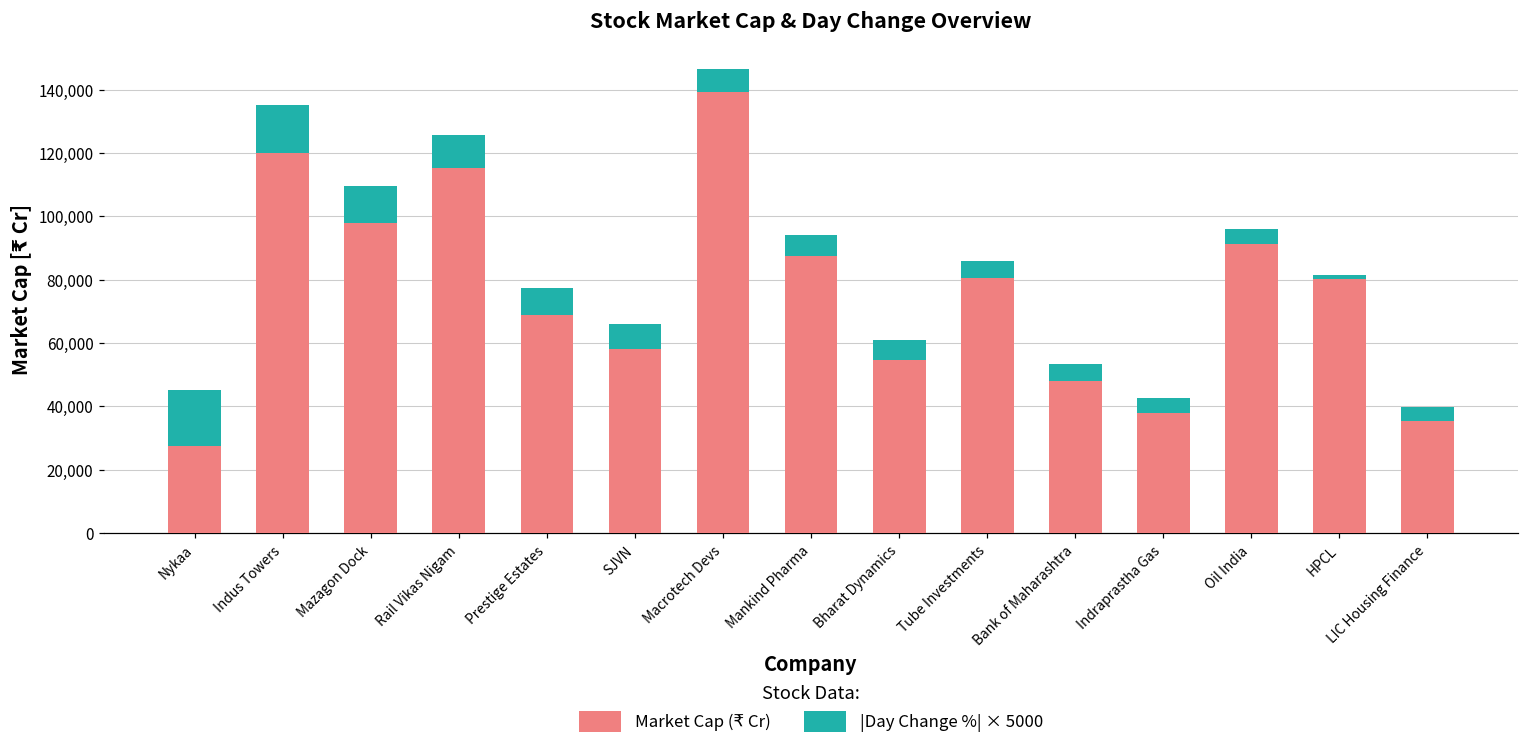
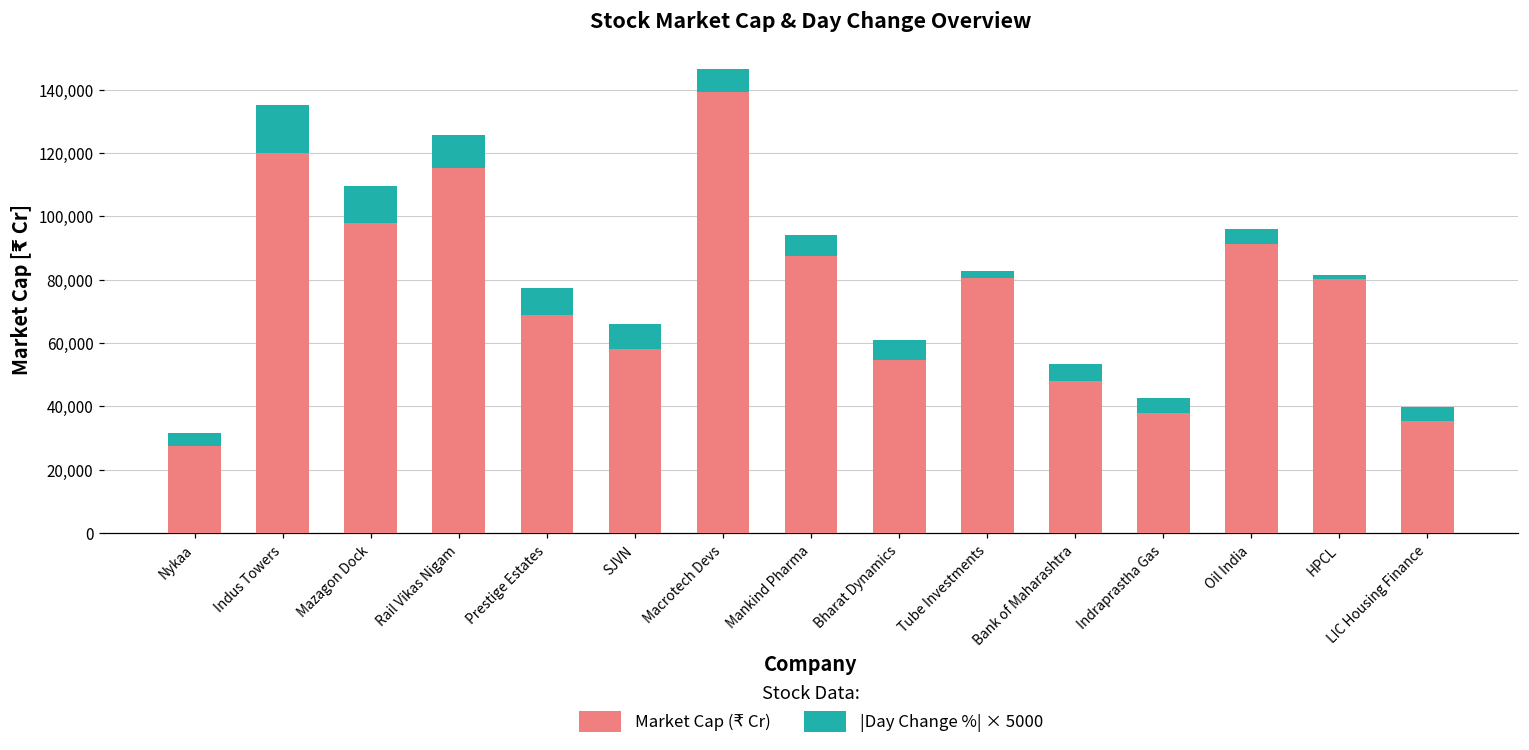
  {
    "Market Cap (₹ Cr)": {
      "Nykaa": "27,000",
      "Indus Towers": "120,000",
      "Mazagon Dock": "98,000",
      "Rail Vikas Nigam": "115,000",
      "Prestige Estates": "69,000",
      "SJVN": "58,000",
      "Macrotech Devs": "139,000",
      "Mankind Pharma": "88,000",
      "Bharat Dynamics": "55,000",
      "Tube Investments": "80,000",
      "Bank of Maharashtra": "48,000",
      "Indraprastha Gas": "38,000",
      "Oil India": "91,000",
      "HPCL": "80,000",
      "LIC Housing Finance": "35,000"
    },
    "|Day Change %| × 5000": {
-     "Nykaa": "18,000",
+     "Nykaa": "4,000",
      "Indus Towers": "15,000",
      "Mazagon Dock": "12,000",
      "Rail Vikas Nigam": "11,000",
      "Prestige Estates": "9,000",
      "SJVN": "8,000",
      "Macrotech Devs": "7,000",
      "Mankind Pharma": "7,000",
      "Bharat Dynamics": "6,000",
-     "Tube Investments": "5,000",
+     "Tube Investments": "2,000",
      "Bank of Maharashtra": "5,000",
      "Indraprastha Gas": "5,000",
      "Oil India": "5,000",
      "HPCL": "2,000",
      "LIC Housing Finance": "4,000"
    }
  }
